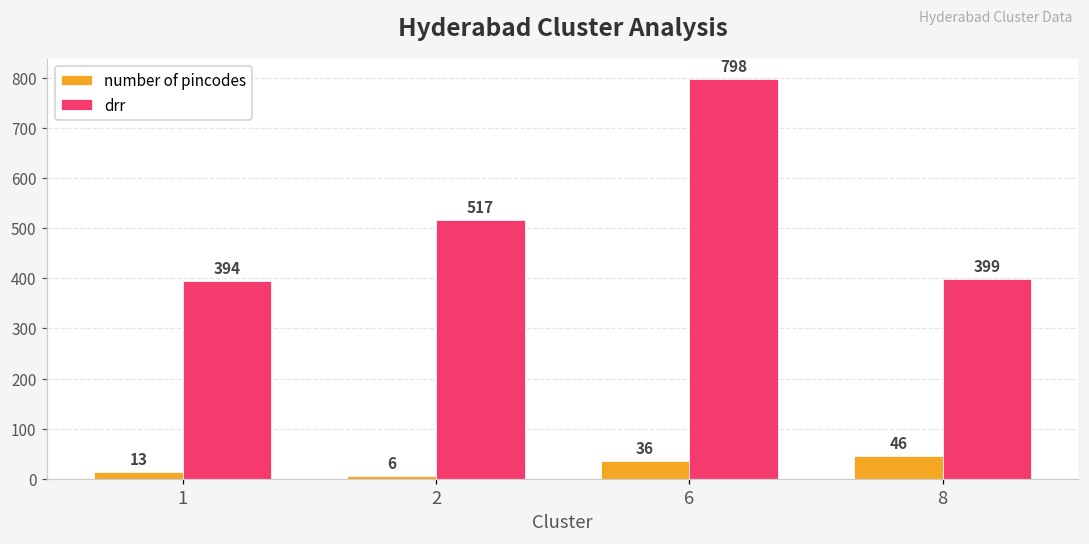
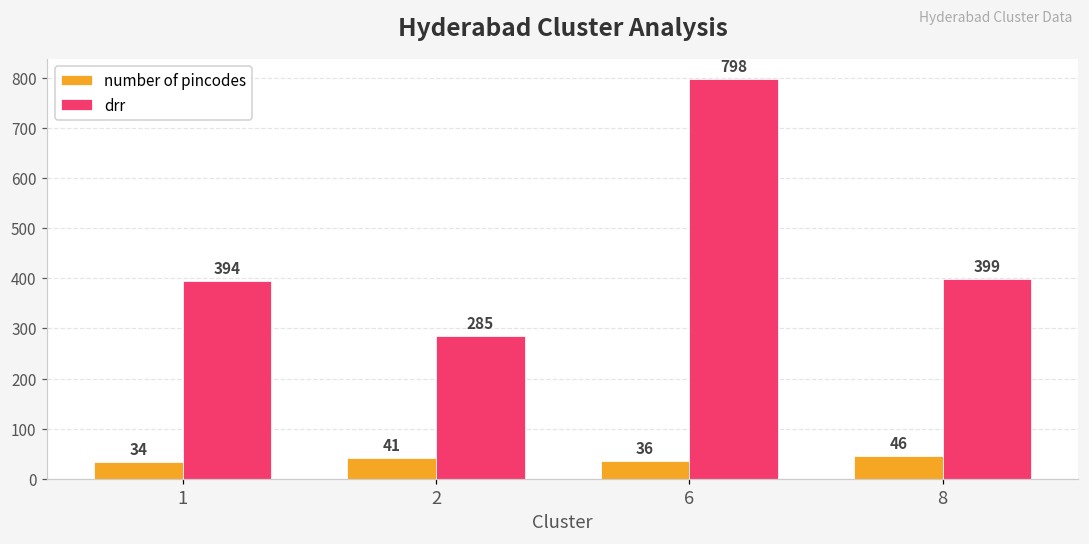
  {
    "number of pincodes": {
-     "1": 13,
-     "2": 6,
+     "1": 34,
+     "2": 41,
      "6": 36,
      "8": 46
    },
    "drr": {
      "1": 394,
-     "2": 517,
+     "2": 285,
      "6": 798,
      "8": 399
    }
  }
